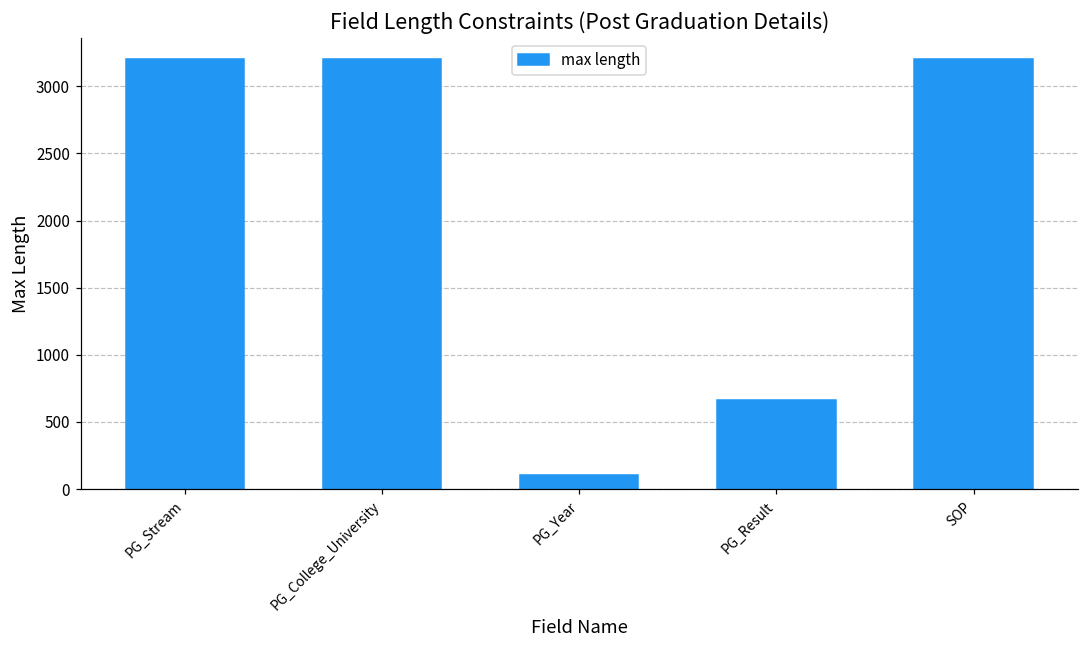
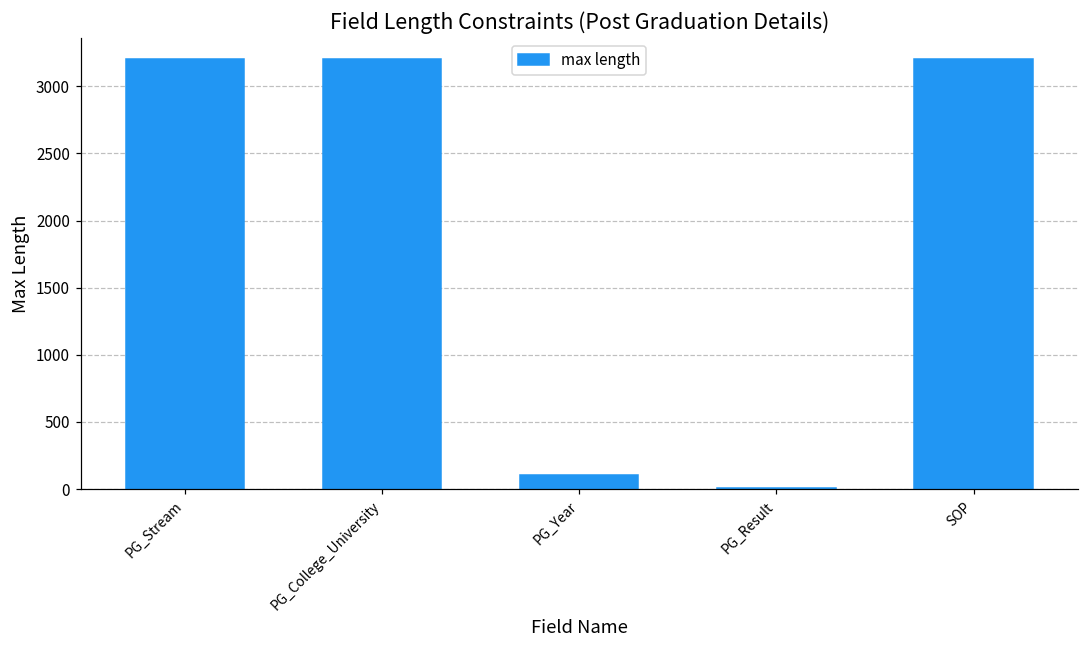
  {
    "PG_Stream": 3200,
    "PG_College_University": 3200,
    "PG_Year": 100,
-   "PG_Result": 660,
+   "PG_Result": 10,
    "SOP": 3200
  }
